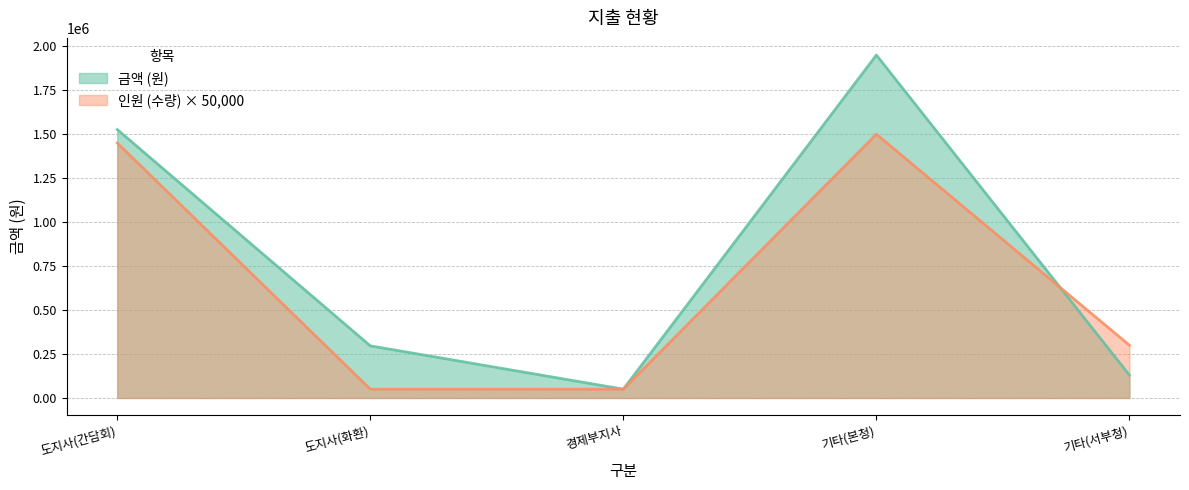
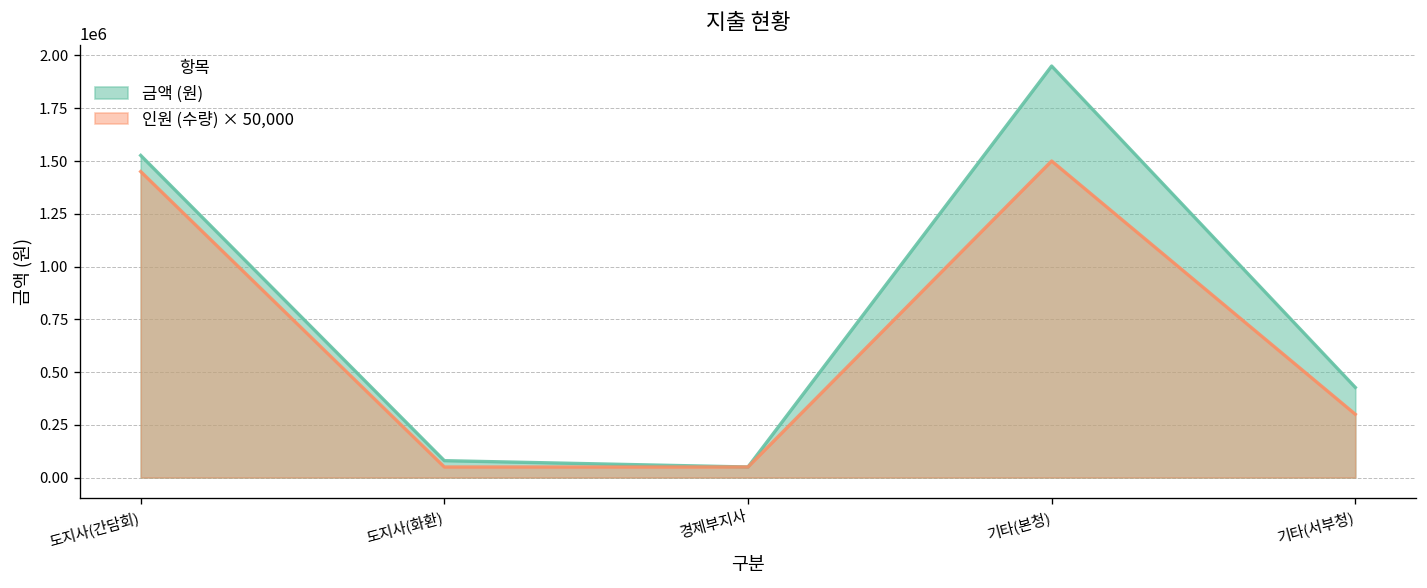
  {
    "금액 (원)": {
      "도지사(간담회)": 1530000,
-     "도지사(화환)": 300000,
+     "도지사(화환)": 80000,
      "기타(본청)": 1950000,
-     "기타(서부청)": 130000
+     "기타(서부청)": 430000
    },
    "인원 (수량) × 50,000": {
      "도지사(간담회)": 1450000,
      "도지사(화환)": 50000,
      "기타(본청)": 1500000,
      "기타(서부청)": 300000
    }
  }
